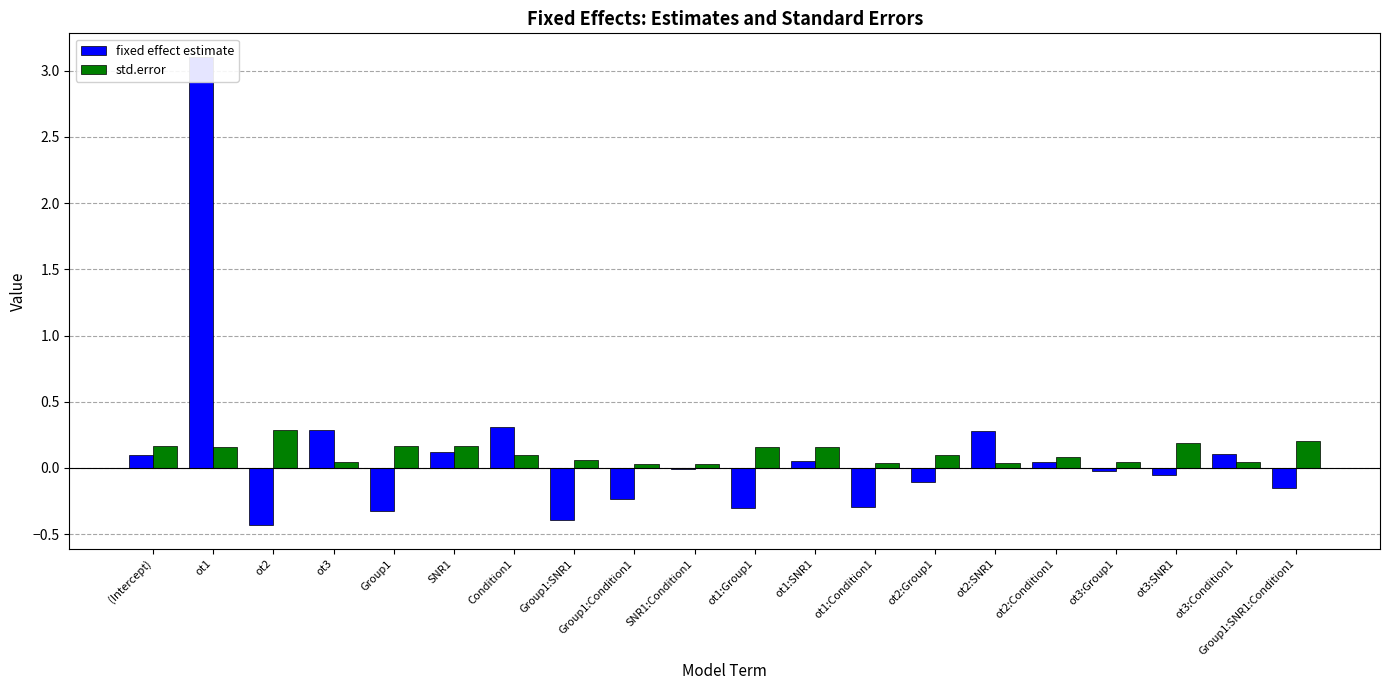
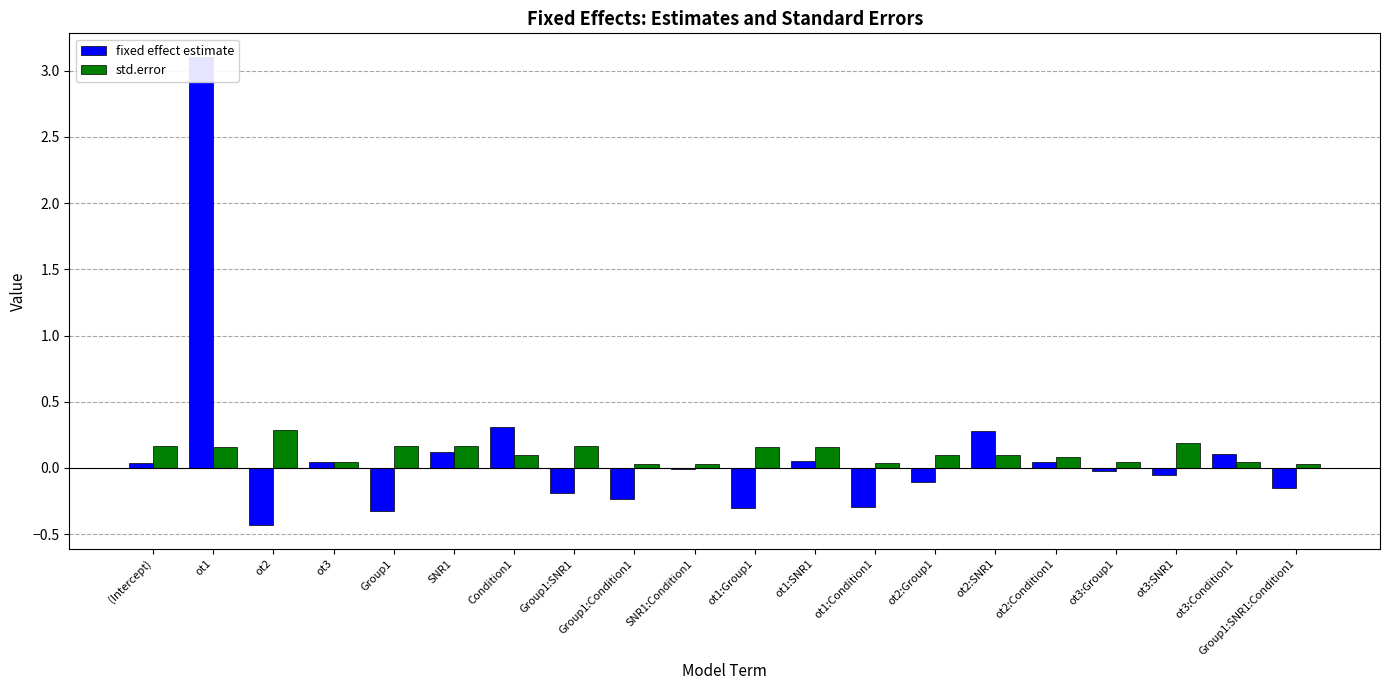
  {
    "fixed effect estimate": {
-     "(Intercept)": 0.10,
+     "(Intercept)": 0.03,
      "ot2": -0.43,
-     "ot3": 0.29,
+     "ot3": 0.04,
      "Group1": -0.32,
      "SNR1": 0.12,
      "Condition1": 0.31,
-     "Group1:SNR1": -0.40,
+     "Group1:SNR1": -0.19,
      "Group1:Condition1": -0.24,
      "ot1:Group1": -0.31,
      "ot1:SNR1": 0.05,
      "ot1:Condition1": -0.30,
      "ot2:Group1": -0.10,
      "ot2:SNR1": 0.28,
      "ot2:Condition1": 0.04,
      "ot3:Group1": -0.02,
      "ot3:SNR1": -0.06,
      "ot3:Condition1": 0.11,
      "Group1:SNR1:Condition1": -0.15
    },
    "std.error": {
      "(Intercept)": 0.16,
      "ot1": 0.16,
      "ot2": 0.29,
      "ot3": 0.05,
      "Group1": 0.16,
      "SNR1": 0.16,
      "Condition1": 0.10,
-     "Group1:SNR1": 0.06,
+     "Group1:SNR1": 0.16,
      "Group1:Condition1": 0.03,
      "SNR1:Condition1": 0.03,
      "ot1:Group1": 0.16,
      "ot1:SNR1": 0.16,
      "ot1:Condition1": 0.04,
      "ot2:Group1": 0.10,
-     "ot2:SNR1": 0.04,
+     "ot2:SNR1": 0.10,
      "ot2:Condition1": 0.08,
      "ot3:Group1": 0.05,
      "ot3:SNR1": 0.19,
      "ot3:Condition1": 0.05,
-     "Group1:SNR1:Condition1": 0.20
+     "Group1:SNR1:Condition1": 0.03
    }
  }
